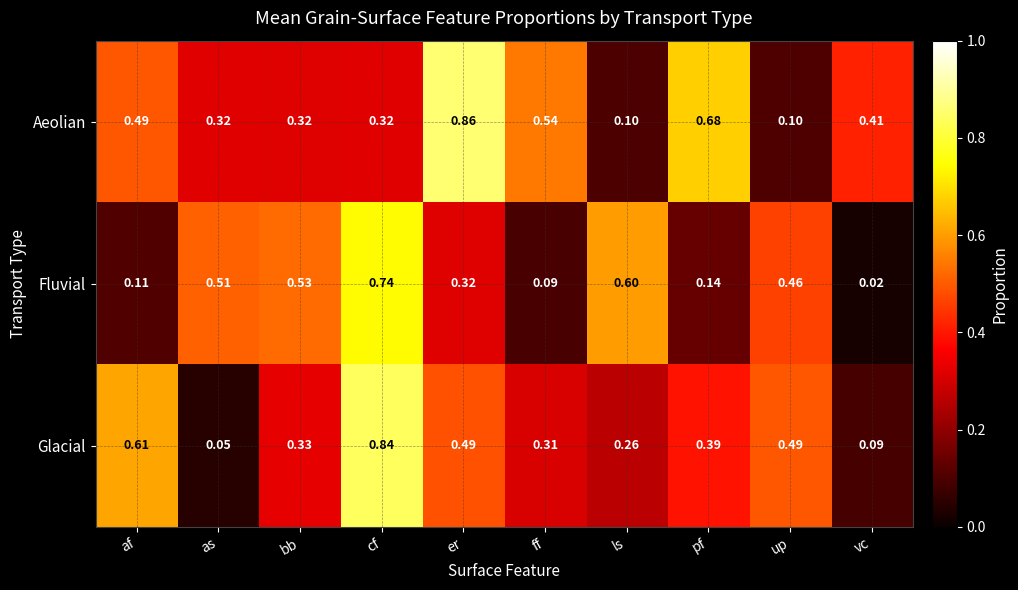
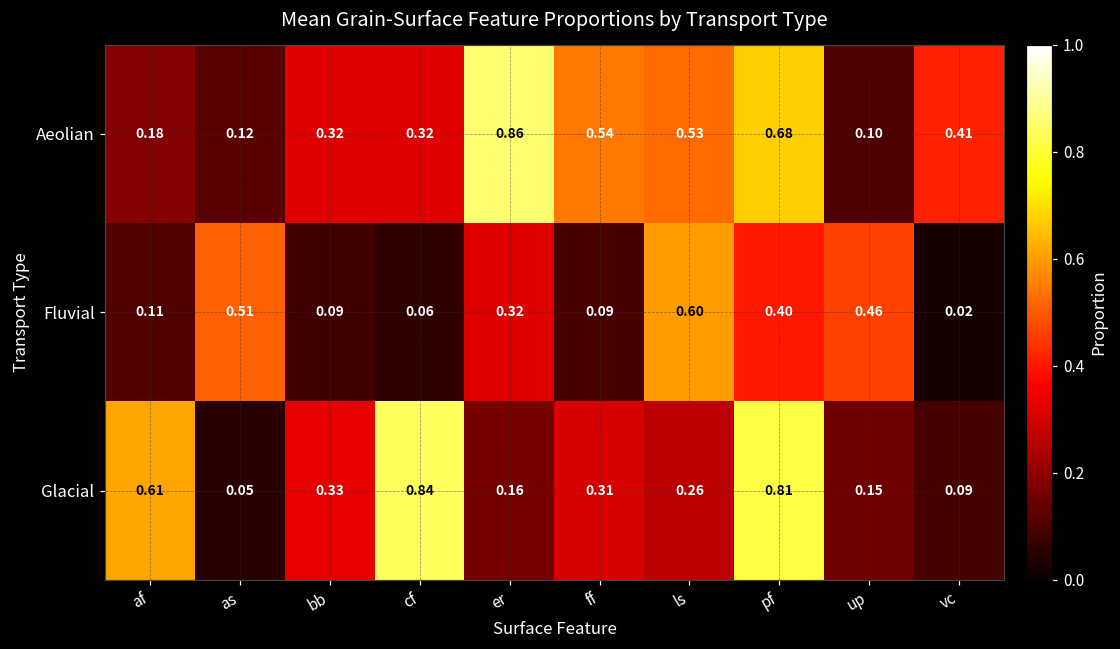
  {
    "Aeolian": {
-     "af": 0.49,
-     "as": 0.32,
+     "af": 0.18,
+     "as": 0.12,
      "bb": 0.32,
      "cf": 0.32,
      "er": 0.86,
      "ff": 0.54,
-     "ls": 0.10,
+     "ls": 0.53,
      "pf": 0.68,
      "up": 0.10,
      "vc": 0.41
    },
    "Fluvial": {
      "af": 0.11,
      "as": 0.51,
-     "bb": 0.53,
-     "cf": 0.74,
+     "bb": 0.09,
+     "cf": 0.06,
      "er": 0.32,
      "ff": 0.09,
      "ls": 0.60,
-     "pf": 0.14,
+     "pf": 0.40,
      "up": 0.46,
      "vc": 0.02
    },
    "Glacial": {
      "af": 0.61,
      "as": 0.05,
      "bb": 0.33,
      "cf": 0.84,
-     "er": 0.49,
+     "er": 0.16,
      "ff": 0.31,
      "ls": 0.26,
-     "pf": 0.39,
-     "up": 0.49,
+     "pf": 0.81,
+     "up": 0.15,
      "vc": 0.09
    }
  }
